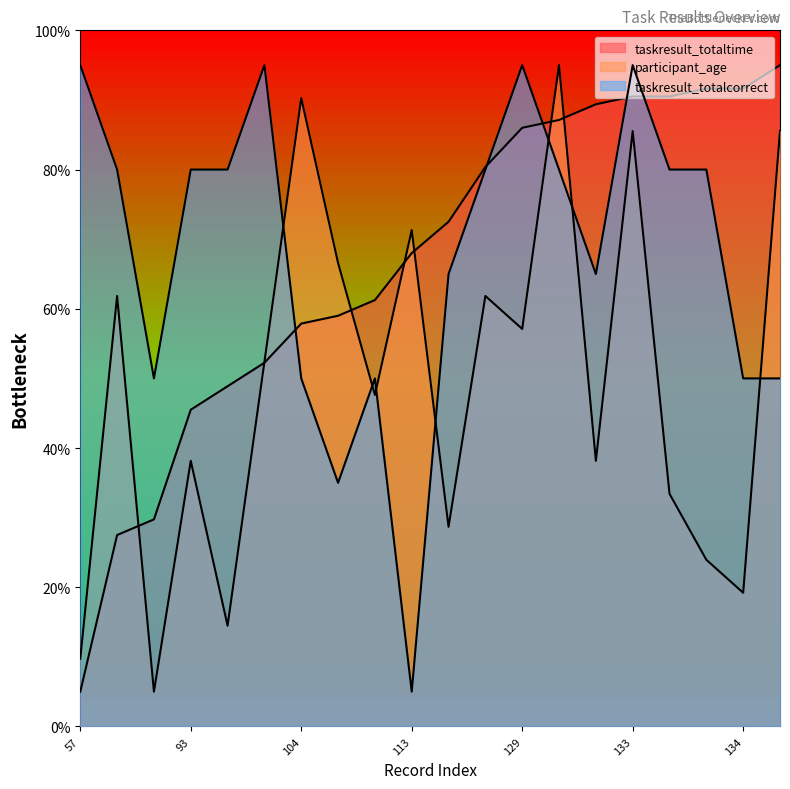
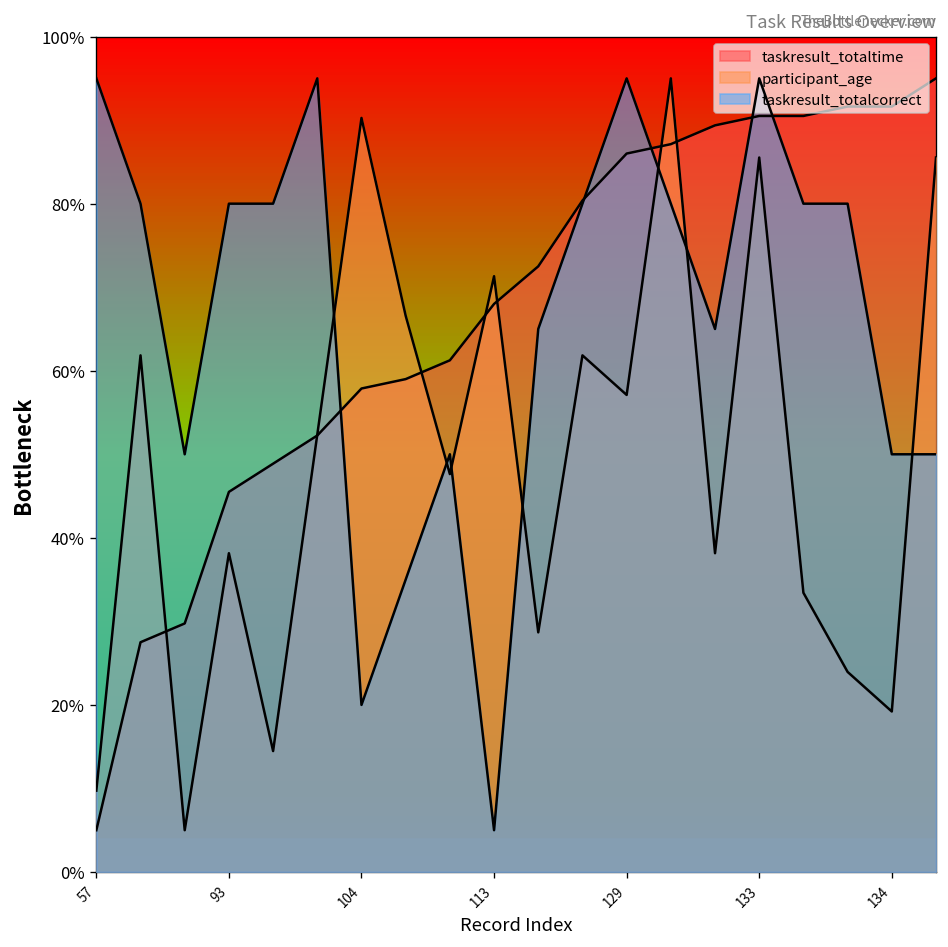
  {
    "taskresult_totalcorrect": {
      "57": "95%",
      "93": "80%",
-     "104": "50%",
+     "104": "20%",
      "113": "5%",
      "129": "95%"
    }
  }
